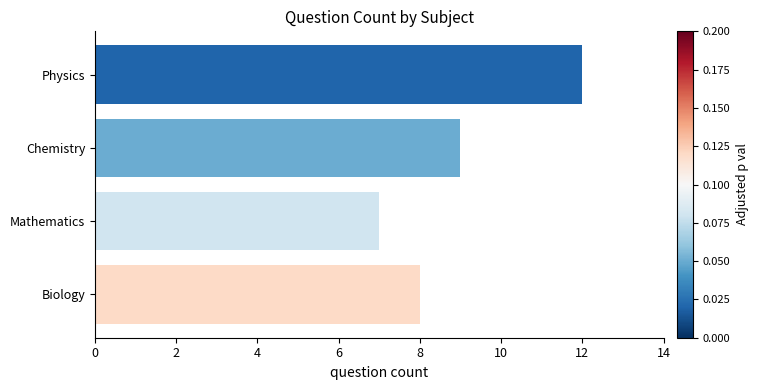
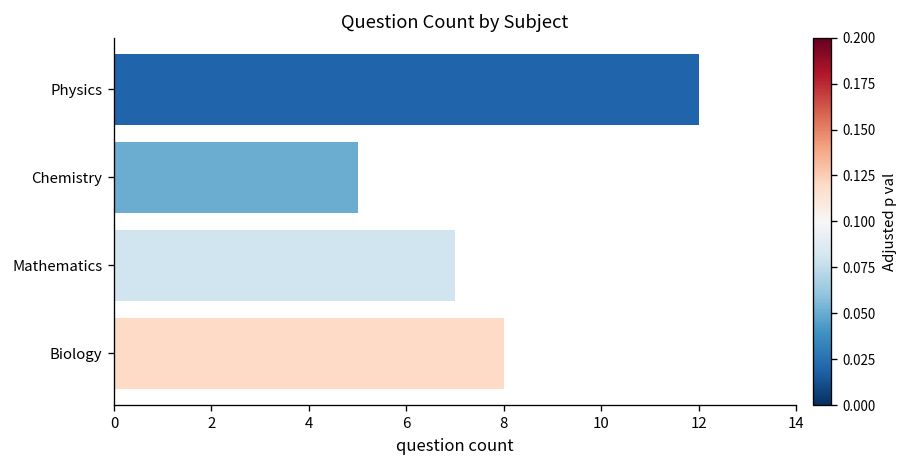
  {
    "Physics": 12,
-   "Chemistry": 9,
+   "Chemistry": 5,
    "Mathematics": 7,
    "Biology": 8
  }
